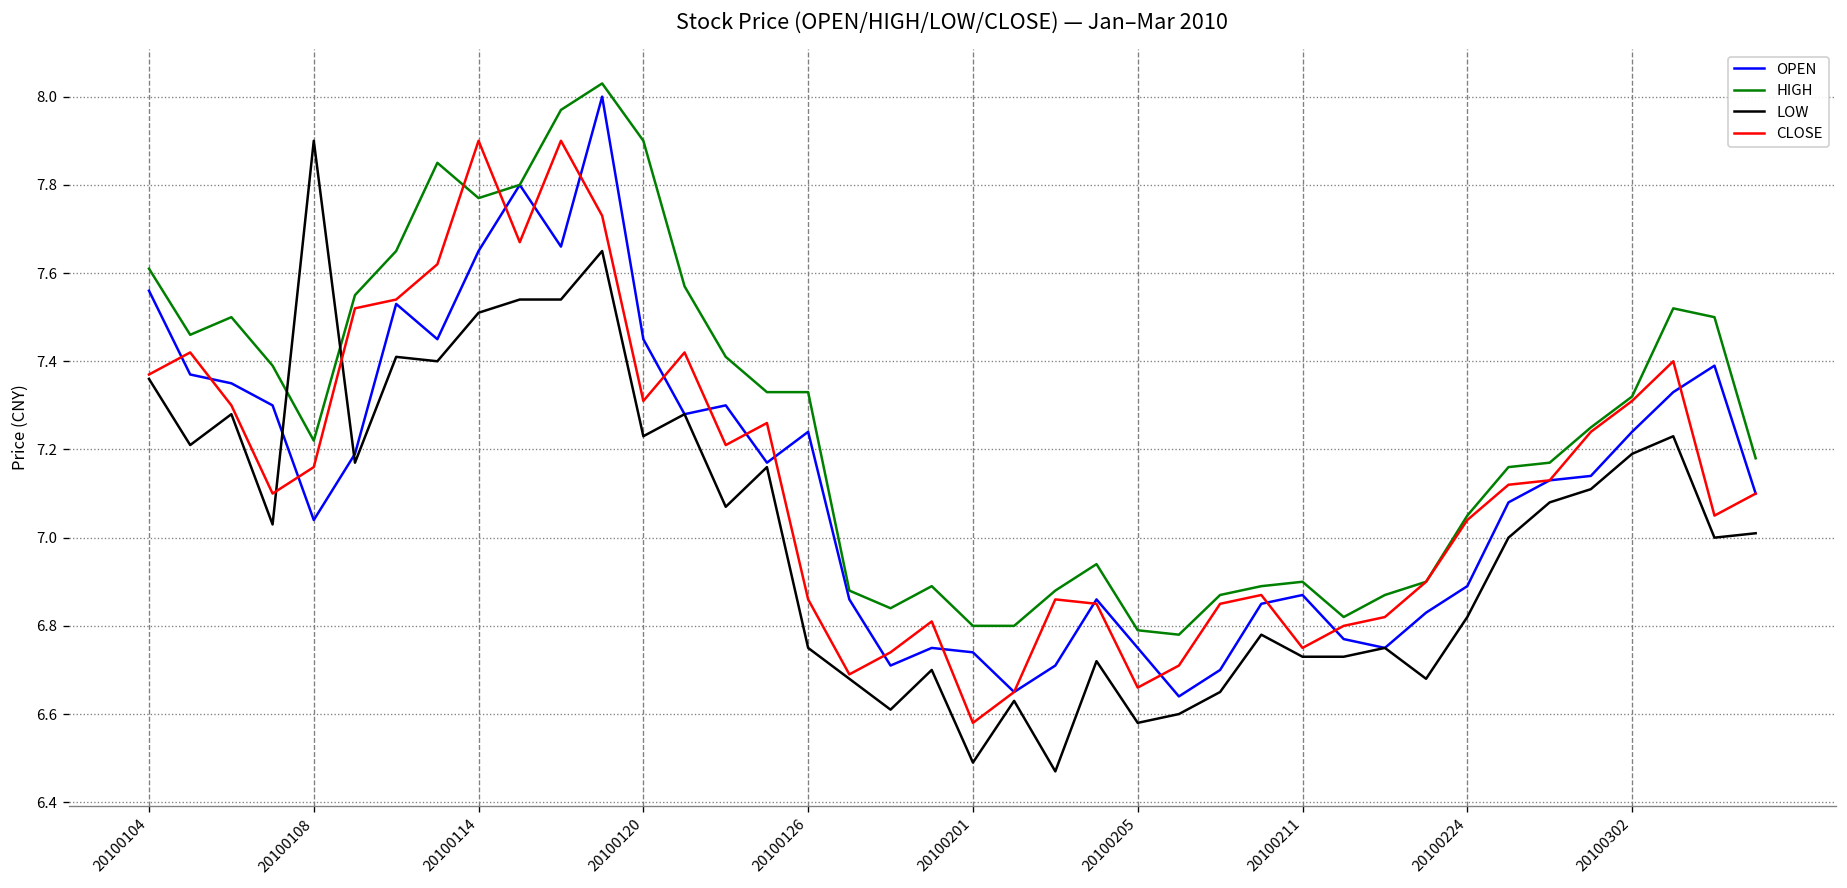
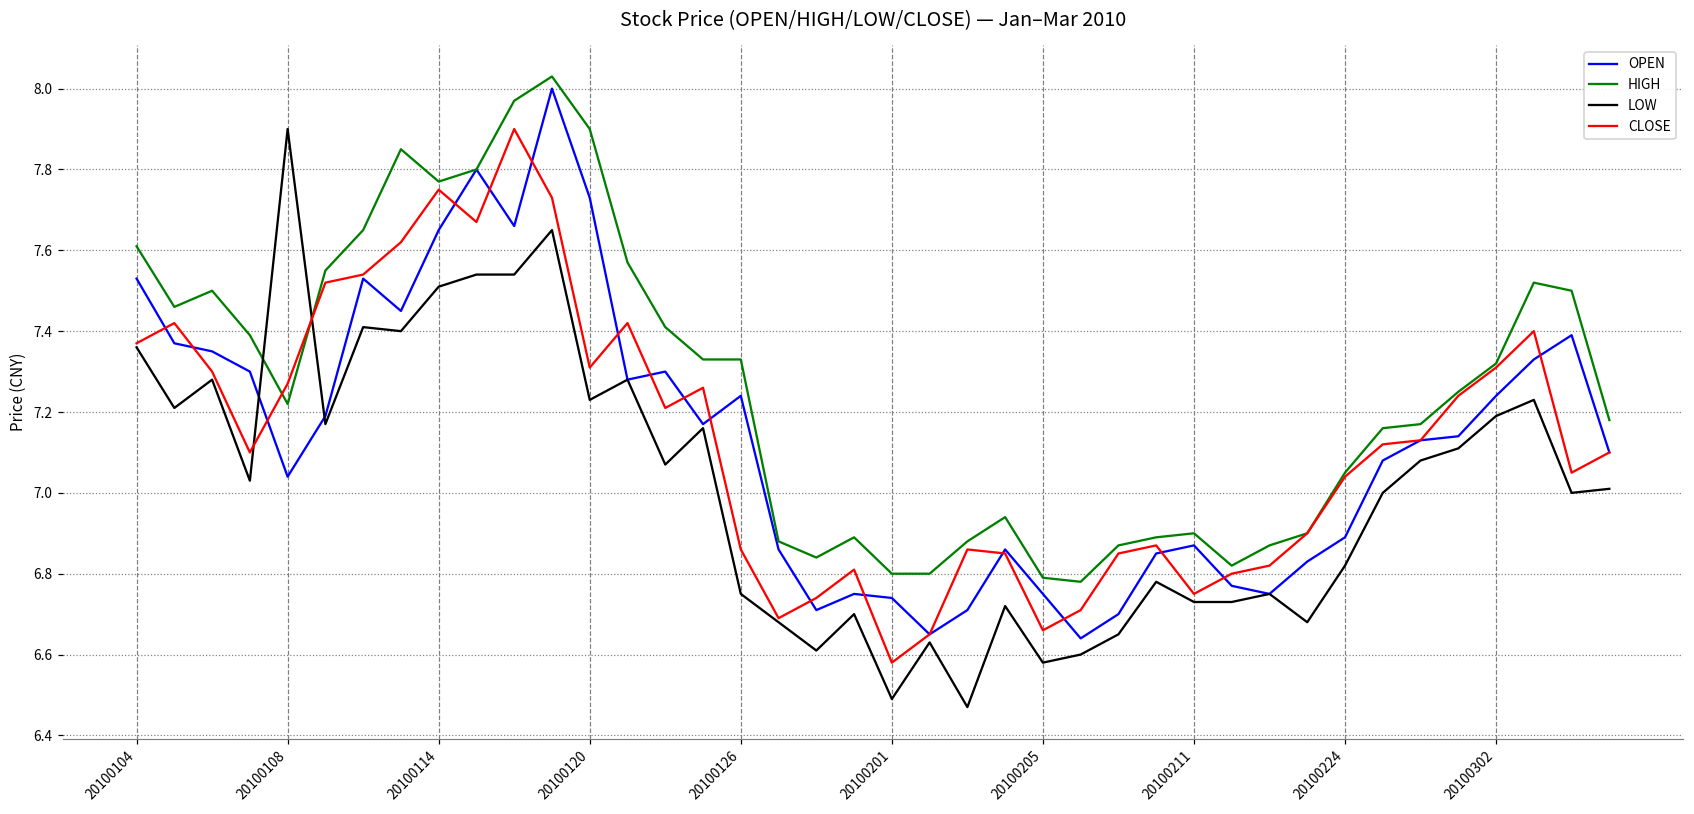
  {
    "OPEN": {
-     "20100104": 7.56,
+     "20100104": 7.53,
      "20100108": 7.04,
      "20100114": 7.65,
-     "20100120": 7.45,
+     "20100120": 7.73,
      "20100126": 7.24,
      "20100201": 6.74,
      "20100205": 6.75,
      "20100211": 6.87,
      "20100224": 6.89,
      "20100302": 7.24
    },
    "HIGH": {
      "20100104": 7.61,
      "20100108": 7.22,
      "20100114": 7.77,
      "20100120": 7.90,
      "20100126": 7.33,
      "20100201": 6.80,
      "20100205": 6.79,
      "20100211": 6.90,
      "20100224": 7.05,
      "20100302": 7.32
    },
    "LOW": {
      "20100104": 7.36,
      "20100108": 7.90,
      "20100114": 7.51,
      "20100120": 7.23,
      "20100126": 6.75,
      "20100201": 6.49,
      "20100205": 6.58,
      "20100211": 6.73,
      "20100224": 6.82,
      "20100302": 7.19
    },
    "CLOSE": {
      "20100104": 7.37,
-     "20100108": 7.16,
-     "20100114": 7.90,
+     "20100108": 7.27,
+     "20100114": 7.75,
      "20100120": 7.31,
      "20100126": 6.86,
      "20100201": 6.58,
      "20100205": 6.66,
      "20100211": 6.75,
      "20100224": 7.04,
      "20100302": 7.31
    }
  }
